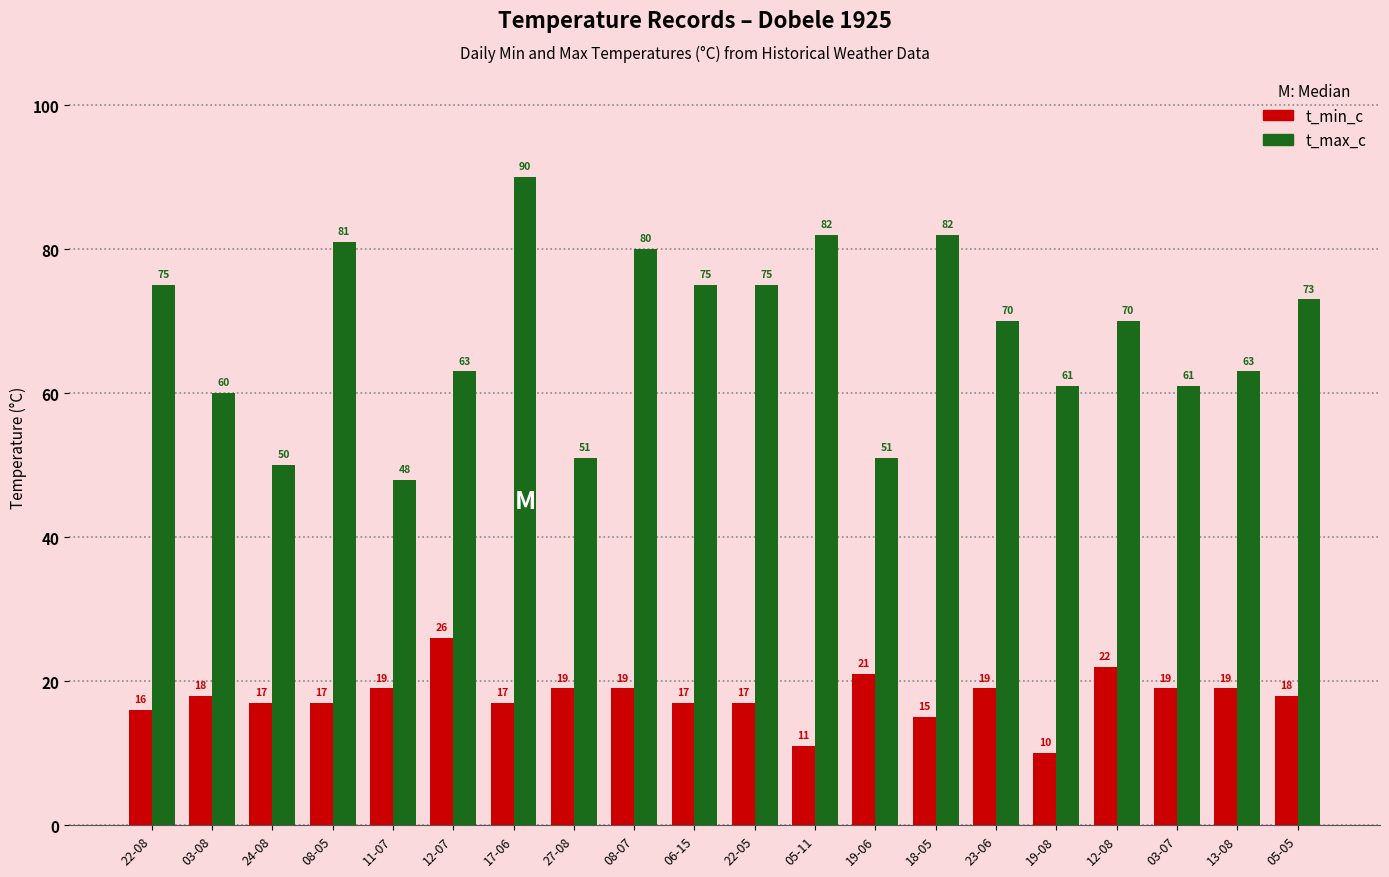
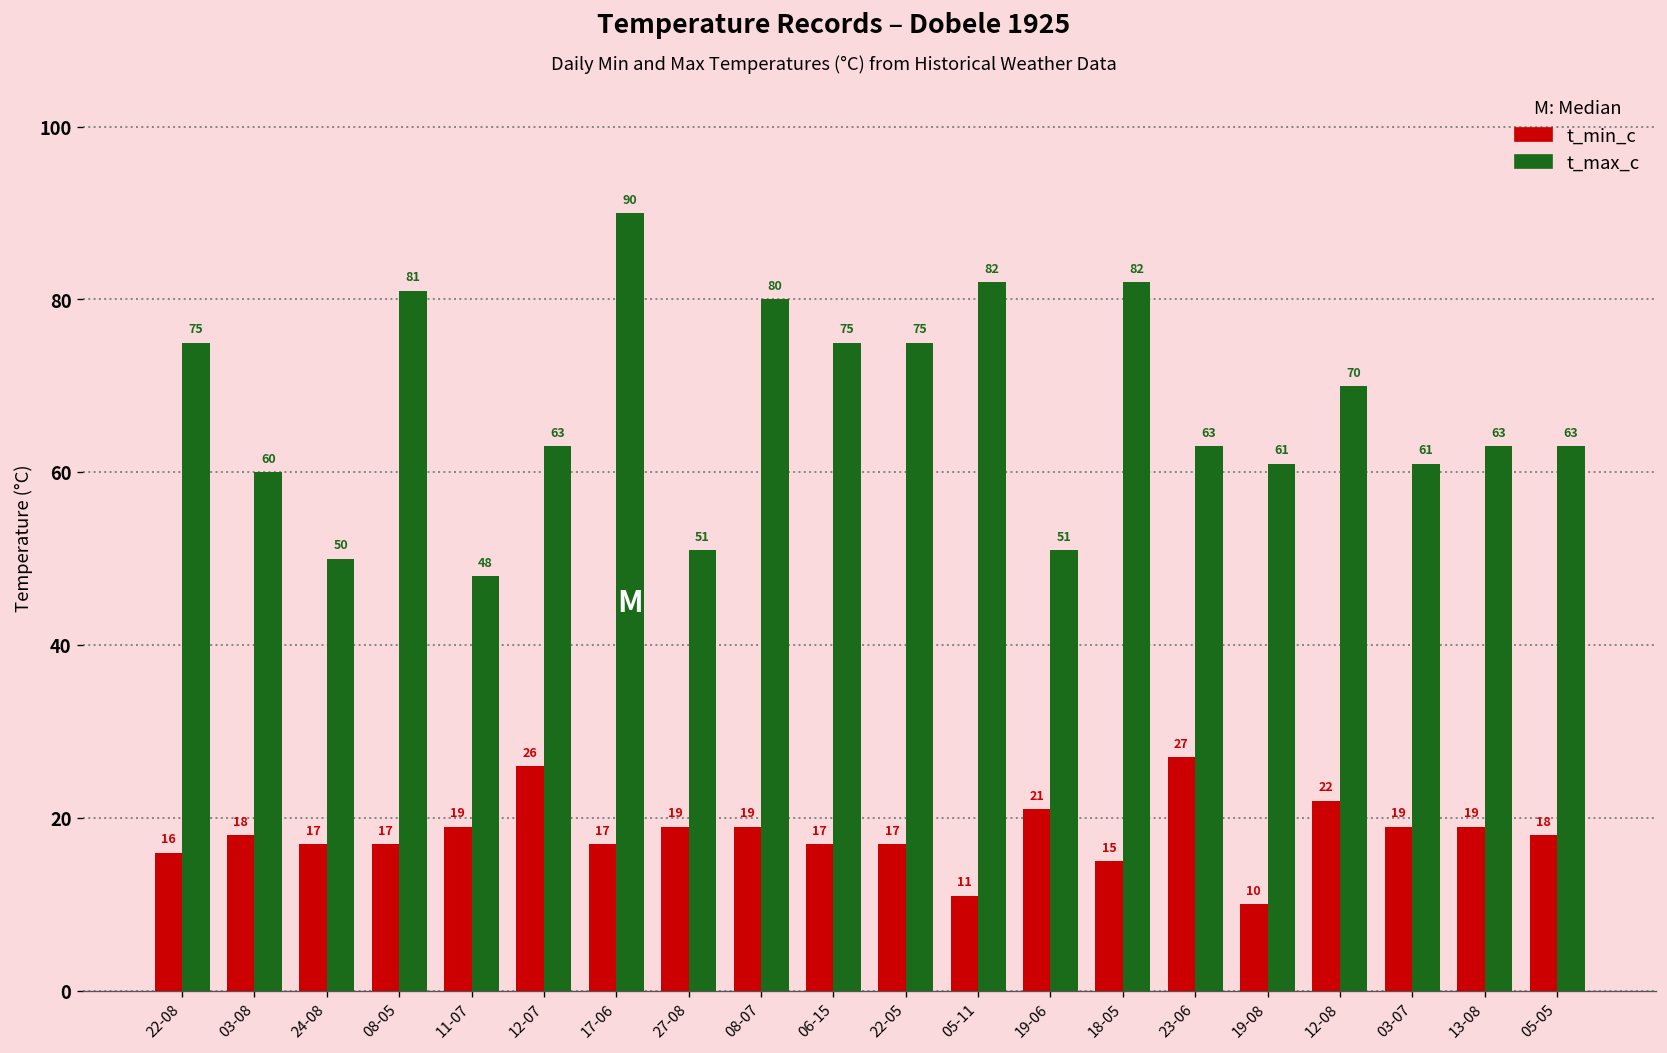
  {
    "t_min_c": {
      "22-08": 16,
      "03-08": 18,
      "24-08": 17,
      "08-05": 17,
      "11-07": 19,
      "12-07": 26,
      "17-06": 17,
      "27-08": 19,
      "08-07": 19,
      "06-15": 17,
      "22-05": 17,
      "05-11": 11,
      "19-06": 21,
      "18-05": 15,
-     "23-06": 19,
+     "23-06": 27,
      "19-08": 10,
      "12-08": 22,
      "03-07": 19,
      "13-08": 19,
      "05-05": 18
    },
    "t_max_c": {
      "22-08": 75,
      "03-08": 60,
      "24-08": 50,
      "08-05": 81,
      "11-07": 48,
      "12-07": 63,
      "17-06": 90,
      "27-08": 51,
      "08-07": 80,
      "06-15": 75,
      "22-05": 75,
      "05-11": 82,
      "19-06": 51,
      "18-05": 82,
-     "23-06": 70,
+     "23-06": 63,
      "19-08": 61,
      "12-08": 70,
      "03-07": 61,
      "13-08": 63,
-     "05-05": 73
+     "05-05": 63
    }
  }
